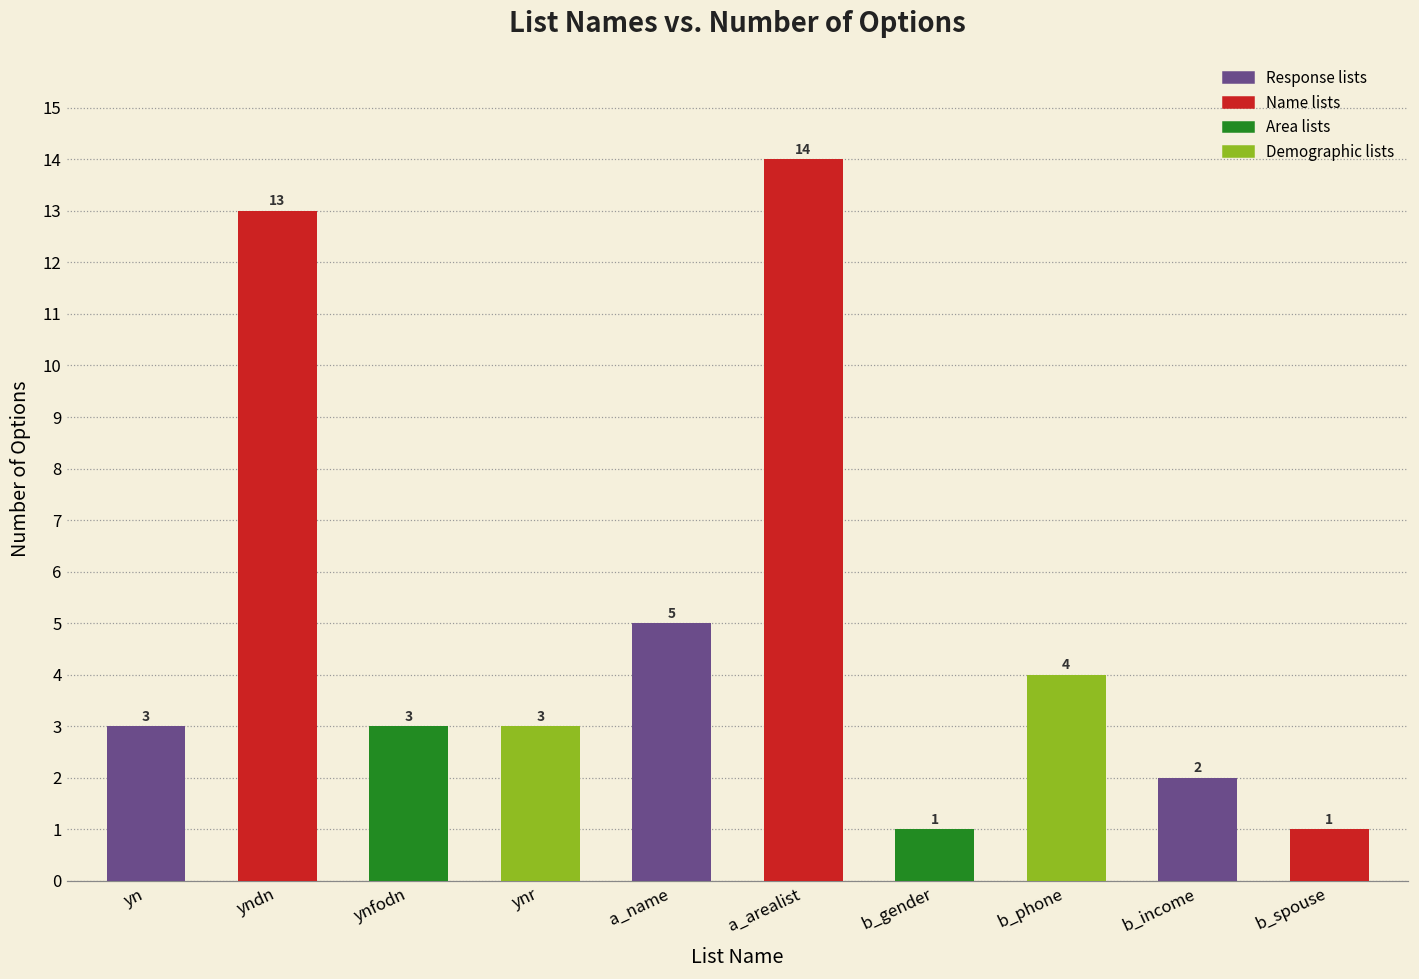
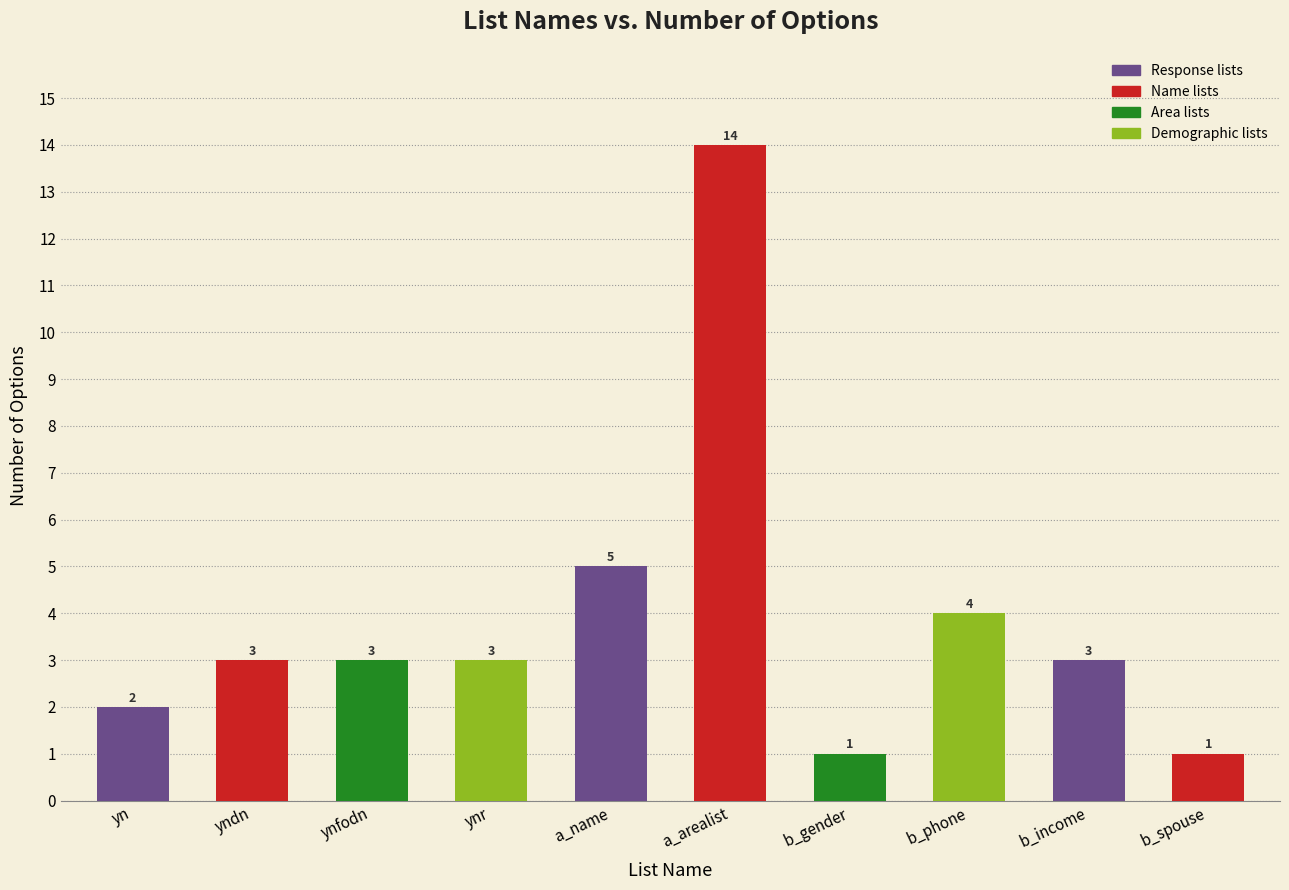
  {
-   "yn": 3,
-   "yndn": 13,
+   "yn": 2,
+   "yndn": 3,
    "ynfodn": 3,
    "ynr": 3,
    "a_name": 5,
    "a_arealist": 14,
    "b_gender": 1,
    "b_phone": 4,
-   "b_income": 2,
+   "b_income": 3,
    "b_spouse": 1
  }
